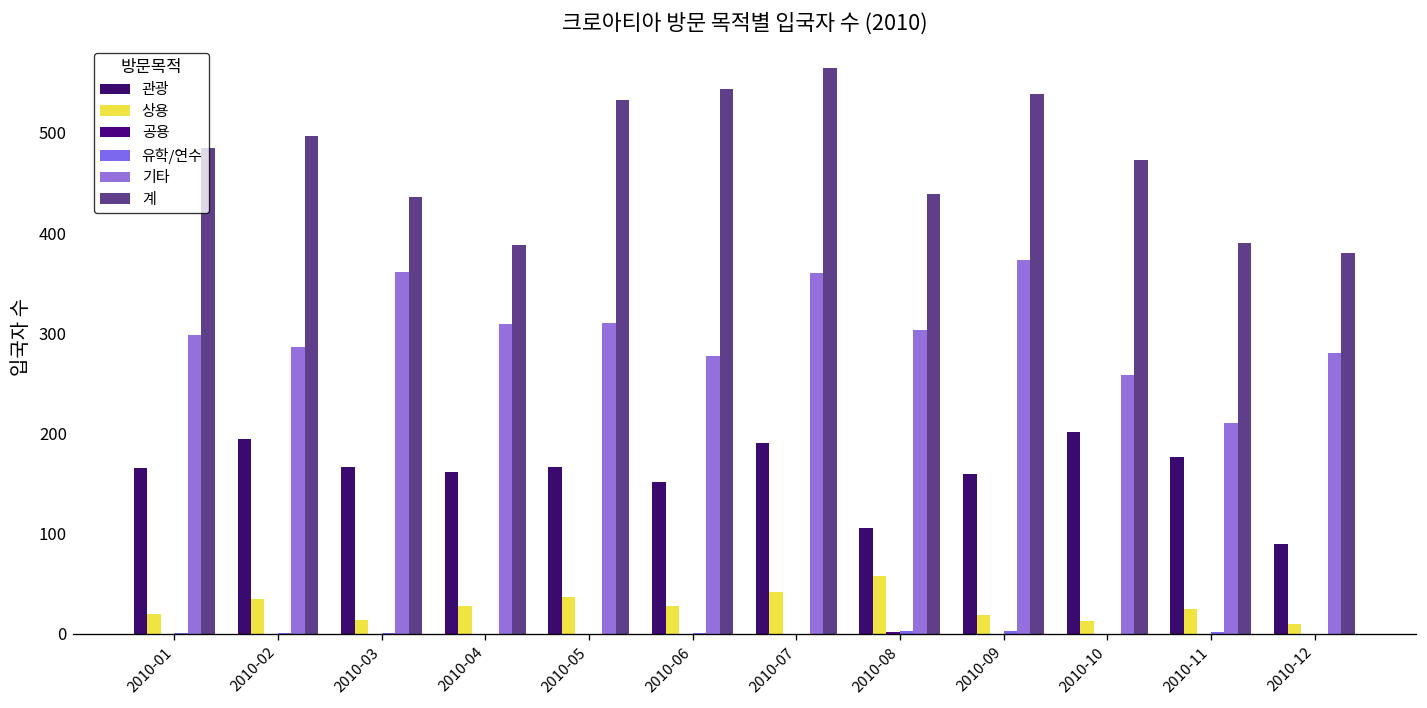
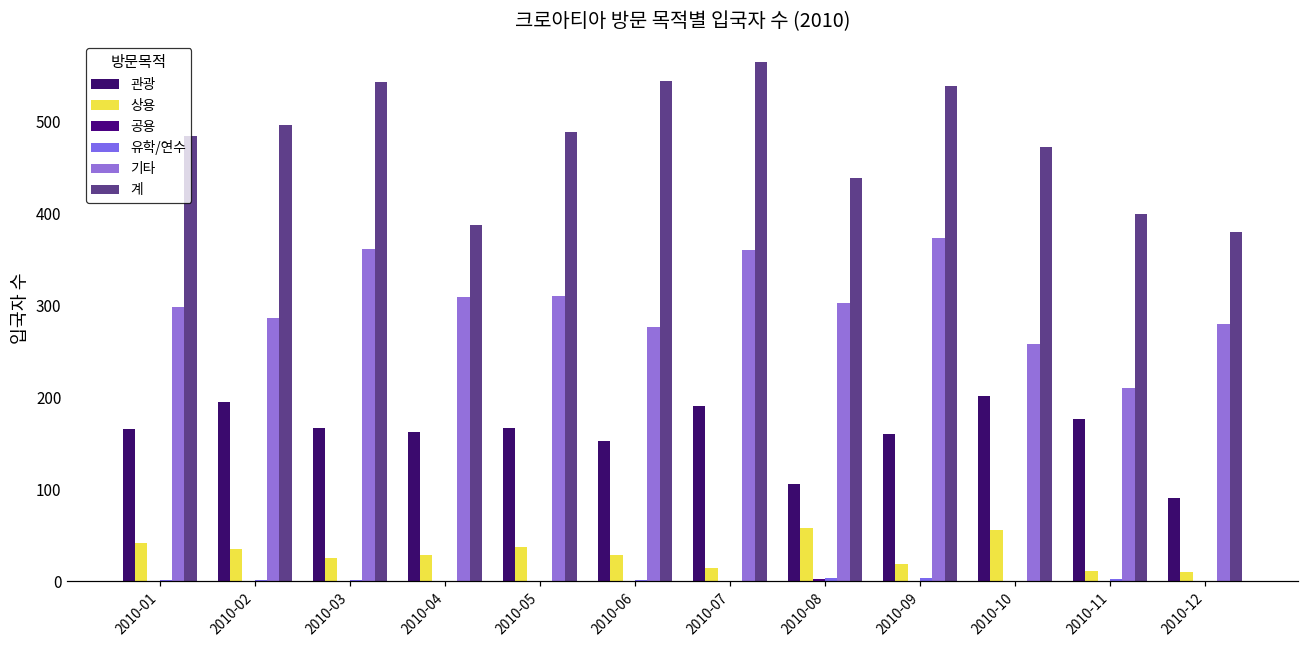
  {
    "상용": {
-     "2010-01": 20,
+     "2010-01": 40,
      "2010-02": 40,
-     "2010-03": 10,
+     "2010-03": 30,
      "2010-04": 30,
      "2010-05": 40,
      "2010-06": 30,
-     "2010-07": 40,
+     "2010-07": 10,
      "2010-08": 60,
      "2010-09": 20,
-     "2010-10": 10,
-     "2010-11": 30,
+     "2010-10": 60,
+     "2010-11": 10,
      "2010-12": 10
    },
    "계": {
      "2010-02": 500,
-     "2010-03": 440,
+     "2010-03": 540,
      "2010-04": 390,
-     "2010-05": 530,
+     "2010-05": 490,
      "2010-06": 540,
      "2010-07": 570,
      "2010-08": 440,
      "2010-09": 540,
      "2010-10": 470,
-     "2010-11": 390,
+     "2010-11": 400,
      "2010-12": 380
    }
  }
